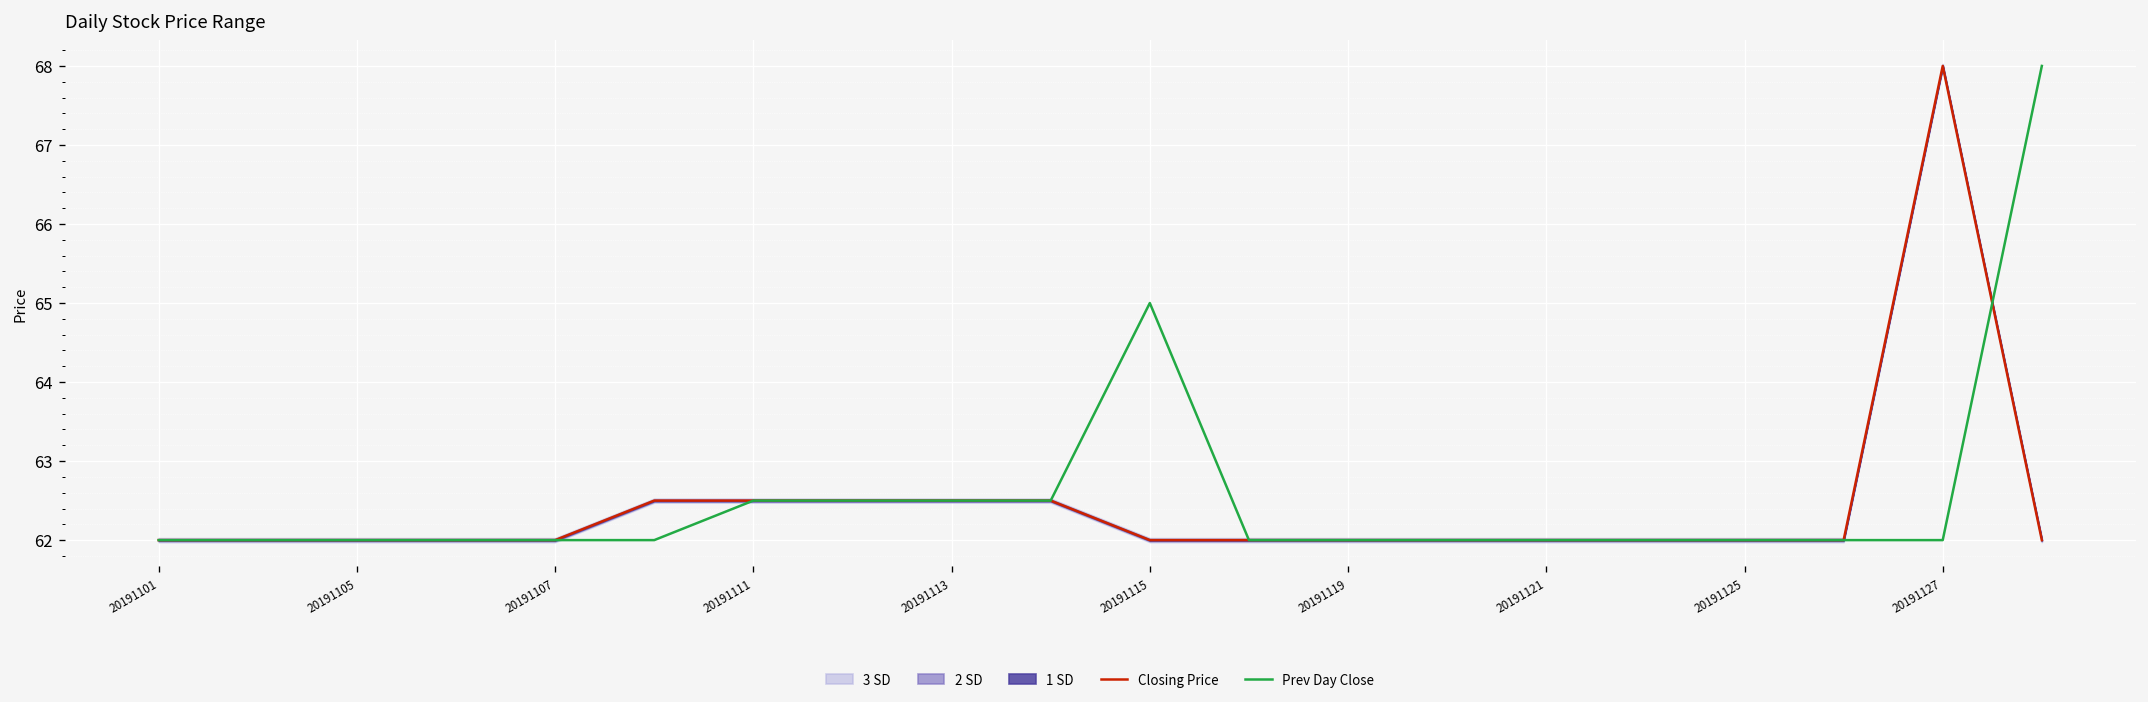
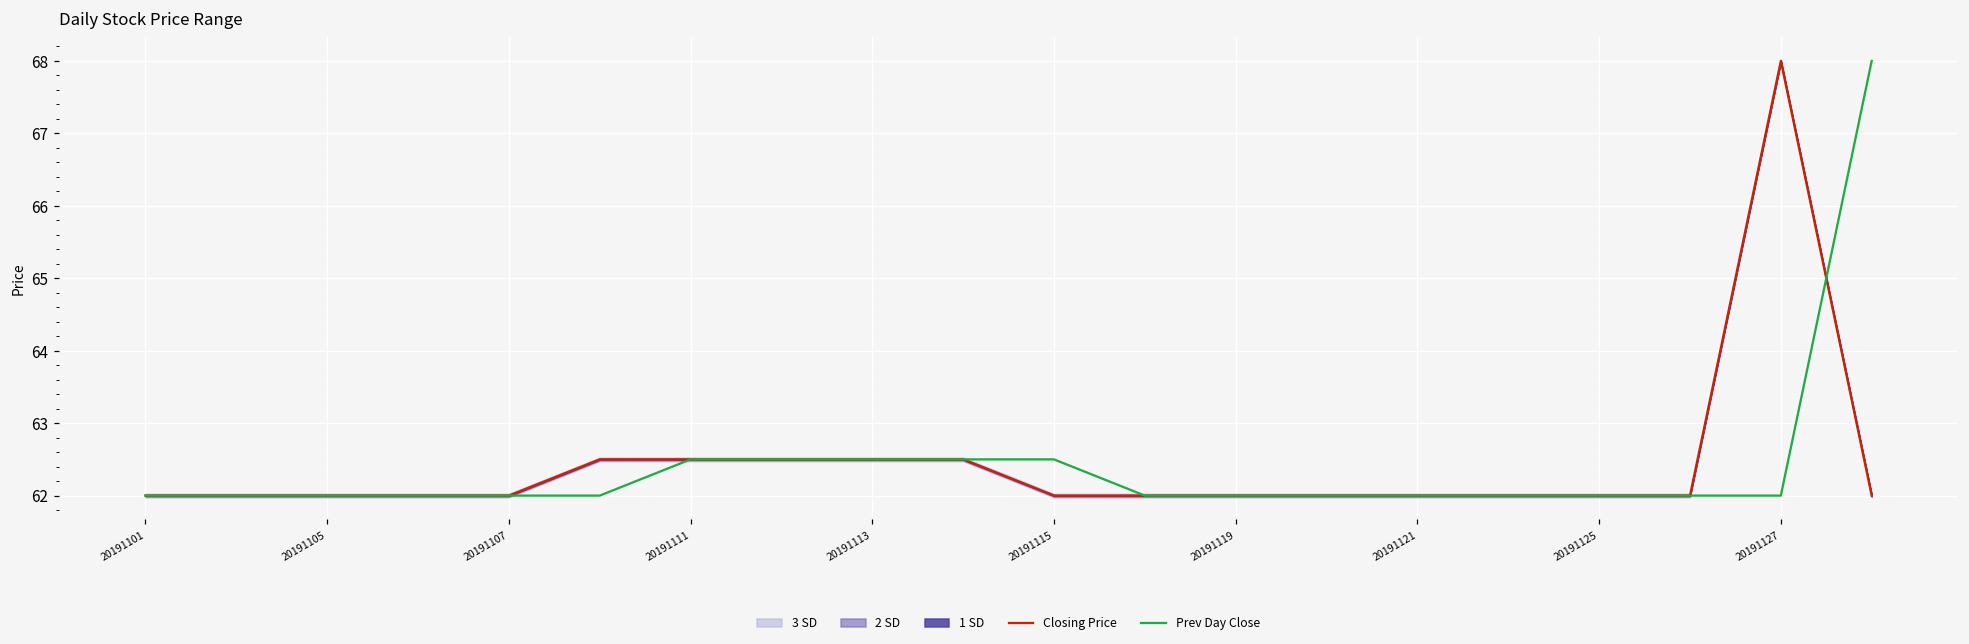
  {
    "Prev Day Close": {
-     "20191115": 65.0,
+     "20191115": 62.5,
      "20191127": 62.0
    }
  }
